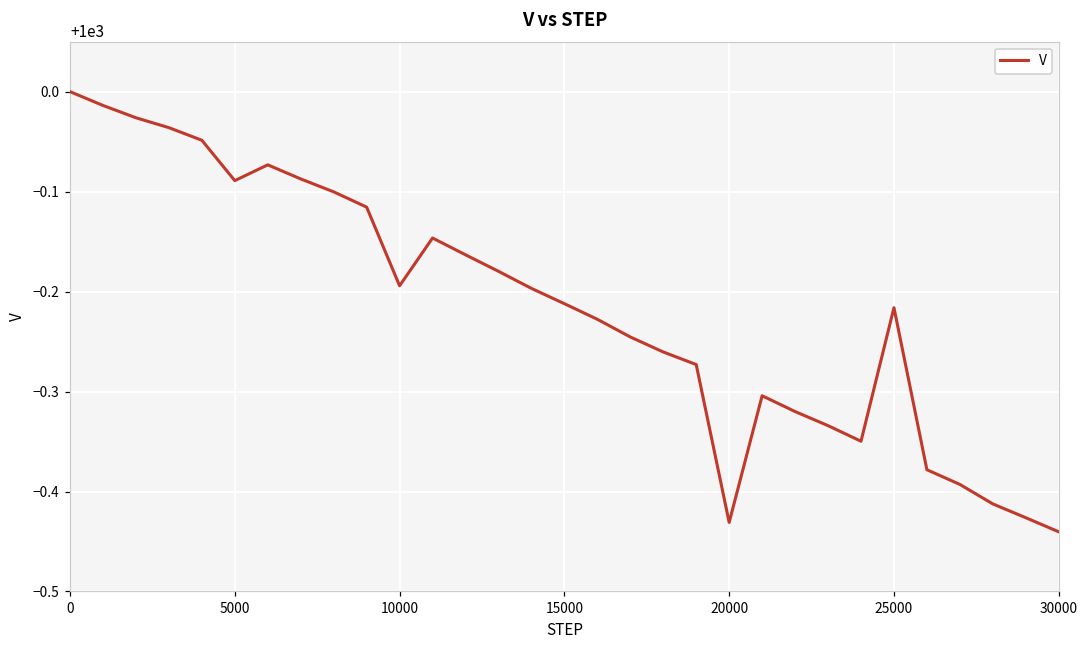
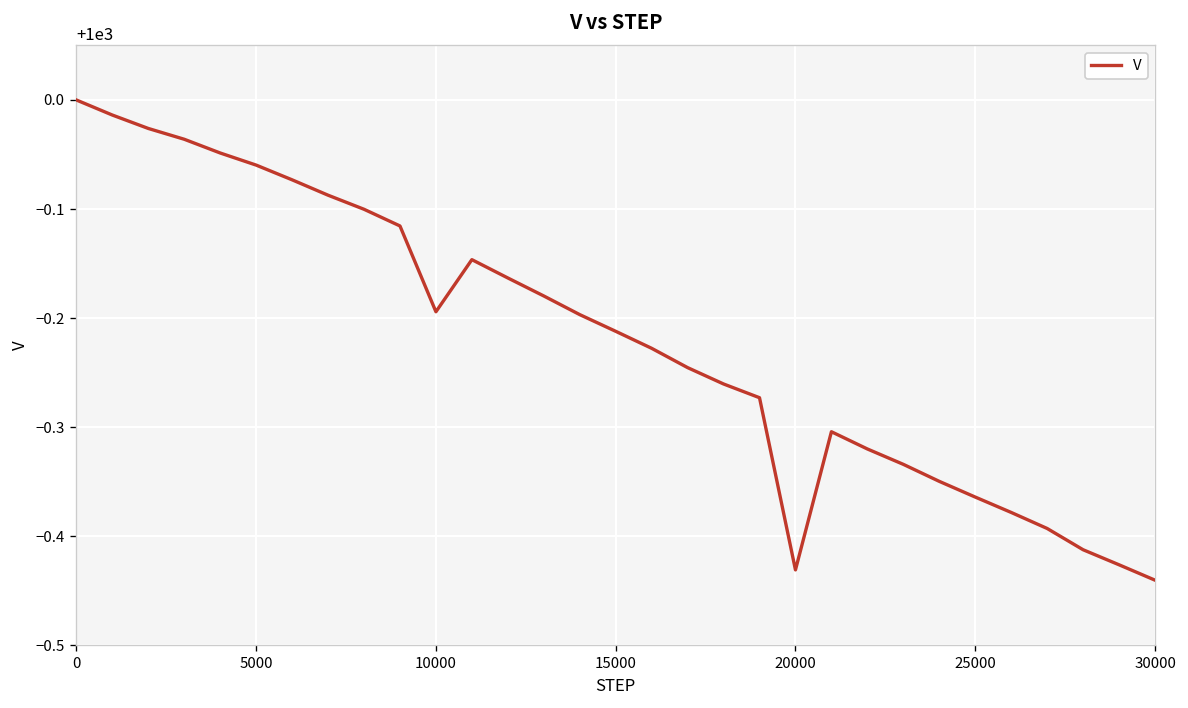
  {
    "0": 1000.00,
-   "5000": 999.91,
+   "5000": 999.94,
    "10000": 999.81,
    "15000": 999.79,
    "20000": 999.57,
-   "25000": 999.78,
+   "25000": 999.64,
    "30000": 999.56
  }
